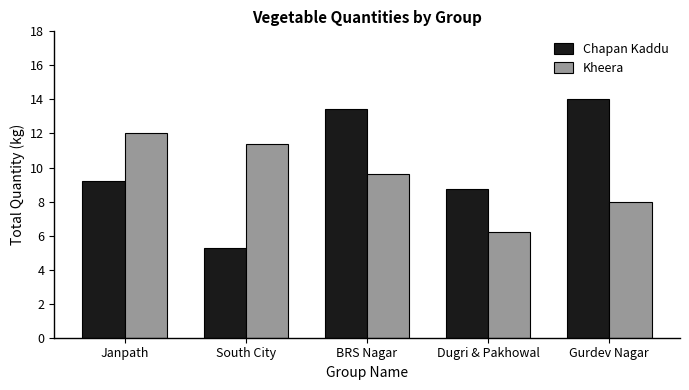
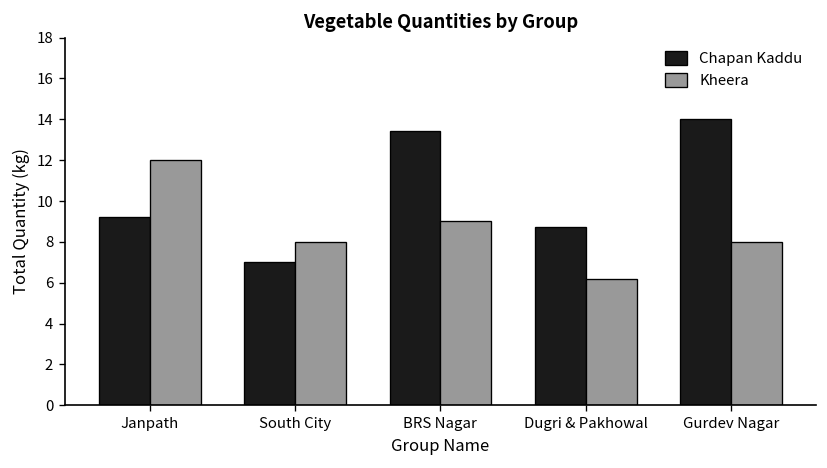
  {
    "Chapan Kaddu": {
      "Janpath": 9.2,
-     "South City": 5.3,
+     "South City": 7.0,
      "BRS Nagar": 13.4,
      "Dugri & Pakhowal": 8.8,
      "Gurdev Nagar": 14.0
    },
    "Kheera": {
      "Janpath": 12.0,
-     "South City": 11.4,
-     "BRS Nagar": 9.6,
+     "South City": 8.0,
+     "BRS Nagar": 9.0,
      "Dugri & Pakhowal": 6.2,
      "Gurdev Nagar": 8.0
    }
  }
